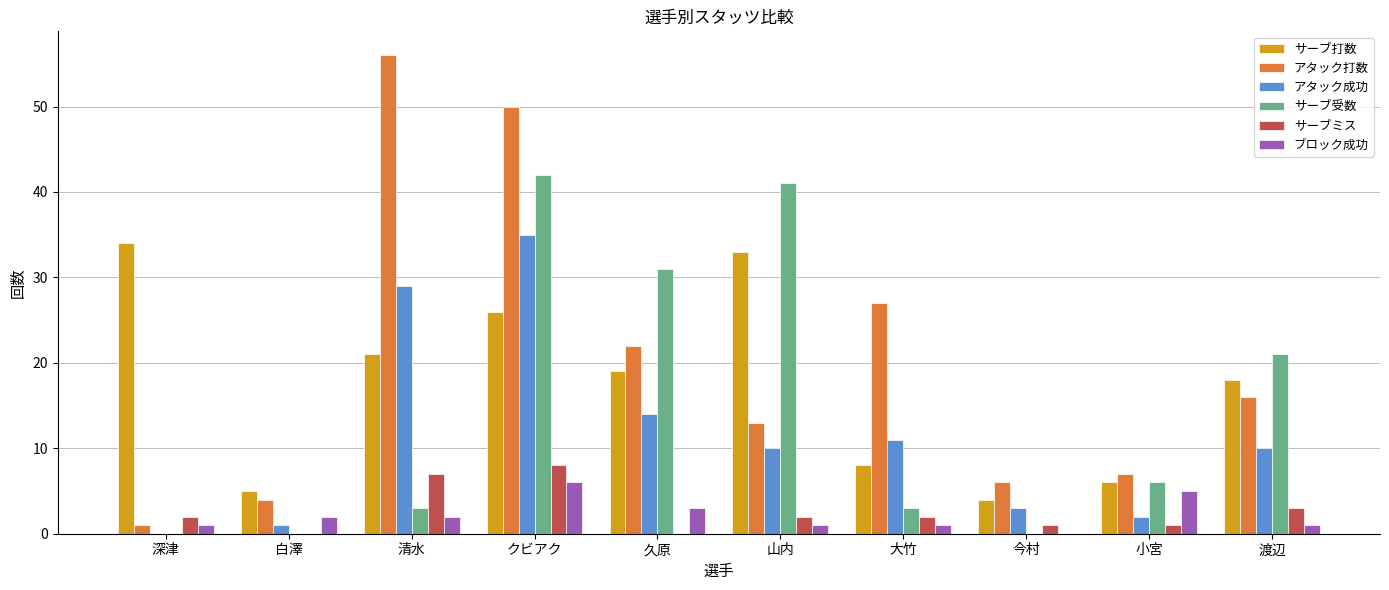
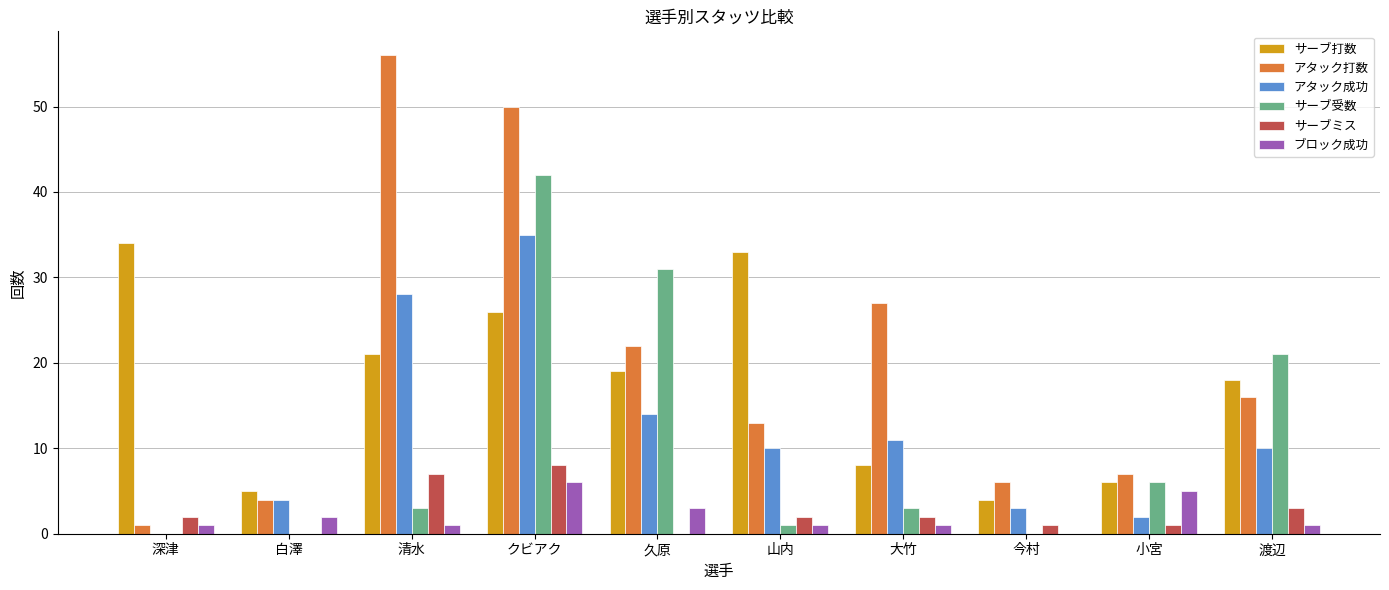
  {
    "アタック成功": {
      "深津": 0,
-     "白澤": 1,
-     "清水": 29,
+     "白澤": 4,
+     "清水": 28,
      "クビアク": 35,
      "久原": 14,
      "山内": 10,
      "大竹": 11,
      "今村": 3,
      "小宮": 2,
      "渡辺": 10
    },
    "サーブ受数": {
      "深津": 0,
      "白澤": 0,
      "清水": 3,
      "クビアク": 42,
      "久原": 31,
-     "山内": 41,
+     "山内": 1,
      "大竹": 3,
      "今村": 0,
      "小宮": 6,
      "渡辺": 21
    },
    "ブロック成功": {
      "深津": 1,
      "白澤": 2,
-     "清水": 2,
+     "清水": 1,
      "クビアク": 6,
      "久原": 3,
      "山内": 1,
      "大竹": 1,
      "今村": 0,
      "小宮": 5,
      "渡辺": 1
    }
  }
